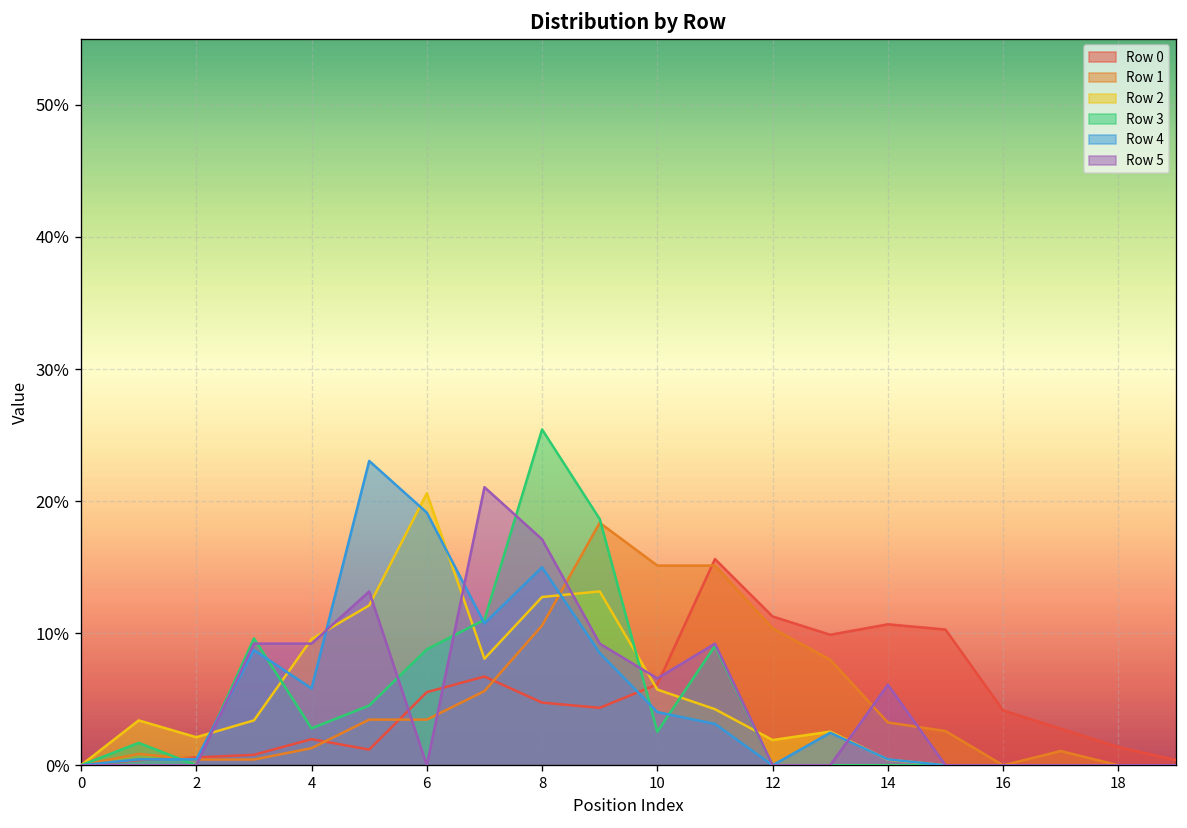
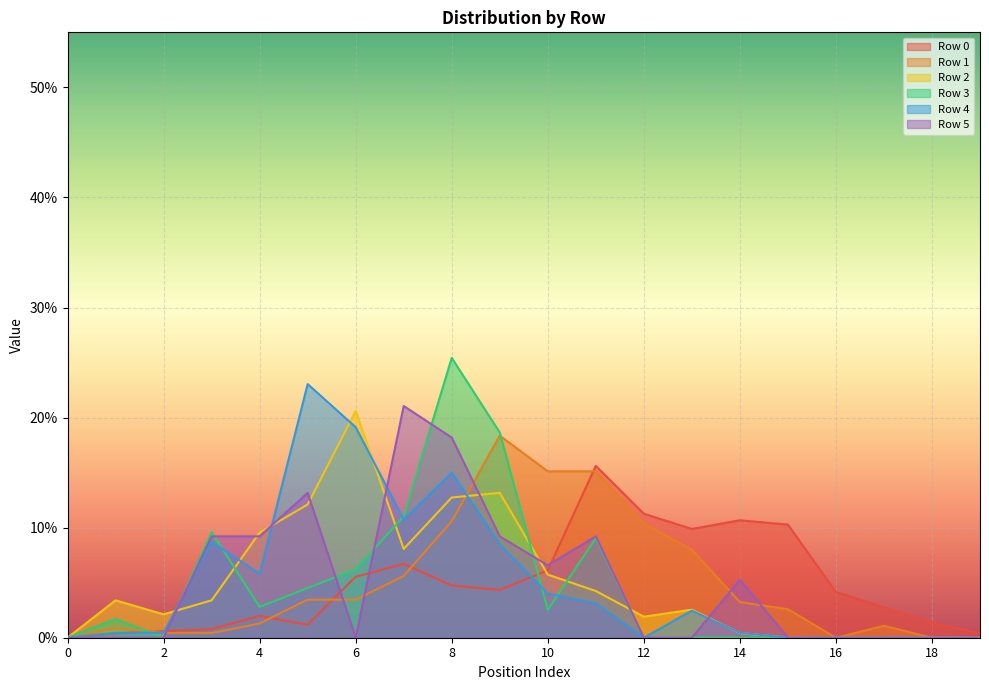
  {
    "Row 3": {
      "4": "2.8%",
-     "6": "8.8%",
+     "6": "6.2%",
      "8": "25.4%",
      "10": "2.5%",
      "14": "0.0%"
    },
    "Row 4": {
      "4": "5.8%",
      "6": "19.1%",
      "8": "15.0%",
      "10": "4.0%"
    },
    "Row 5": {
      "4": "9.2%",
      "6": "0.0%",
-     "8": "17.1%",
+     "8": "18.2%",
      "10": "6.6%",
-     "14": "6.1%"
+     "14": "5.3%"
    }
  }
